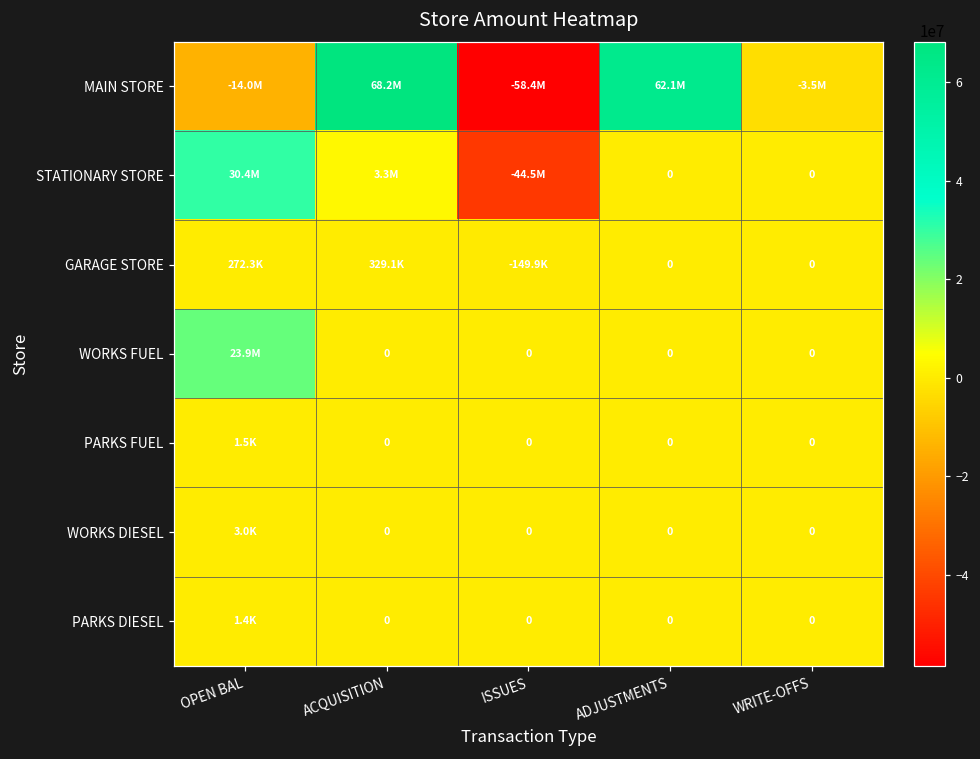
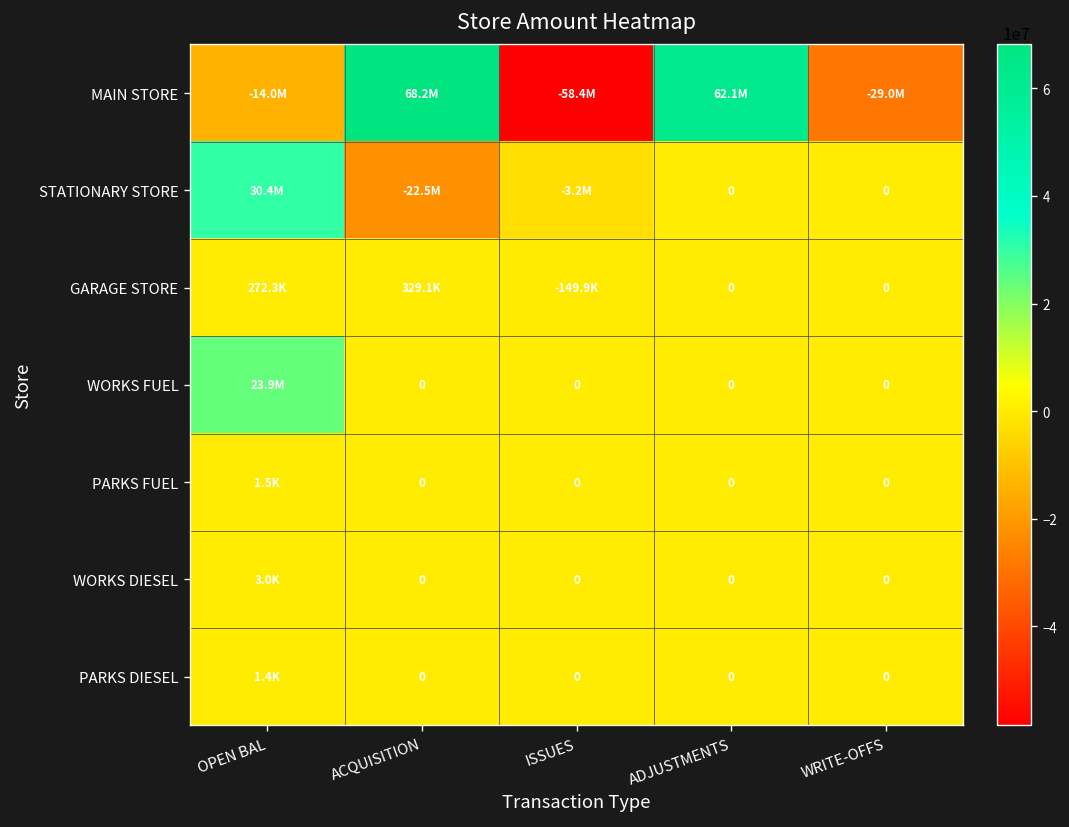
  {
    "MAIN STORE": {
      "OPEN BAL": "-14.0M",
      "ACQUISITION": "68.2M",
      "ISSUES": "-58.4M",
      "ADJUSTMENTS": "62.1M",
-     "WRITE-OFFS": "-3.5M"
+     "WRITE-OFFS": "-29.0M"
    },
    "STATIONARY STORE": {
      "OPEN BAL": "30.4M",
-     "ACQUISITION": "3.3M",
-     "ISSUES": "-44.5M",
+     "ACQUISITION": "-22.5M",
+     "ISSUES": "-3.2M",
      "ADJUSTMENTS": "0",
      "WRITE-OFFS": "0"
    },
    "GARAGE STORE": {
      "OPEN BAL": "272.3K",
      "ACQUISITION": "329.1K",
      "ISSUES": "-149.9K",
      "ADJUSTMENTS": "0",
      "WRITE-OFFS": "0"
    },
    "WORKS FUEL": {
      "OPEN BAL": "23.9M",
      "ACQUISITION": "0",
      "ISSUES": "0",
      "ADJUSTMENTS": "0",
      "WRITE-OFFS": "0"
    },
    "PARKS FUEL": {
      "OPEN BAL": "1.5K",
      "ACQUISITION": "0",
      "ISSUES": "0",
      "ADJUSTMENTS": "0",
      "WRITE-OFFS": "0"
    },
    "WORKS DIESEL": {
      "OPEN BAL": "3.0K",
      "ACQUISITION": "0",
      "ISSUES": "0",
      "ADJUSTMENTS": "0",
      "WRITE-OFFS": "0"
    },
    "PARKS DIESEL": {
      "OPEN BAL": "1.4K",
      "ACQUISITION": "0",
      "ISSUES": "0",
      "ADJUSTMENTS": "0",
      "WRITE-OFFS": "0"
    }
  }
